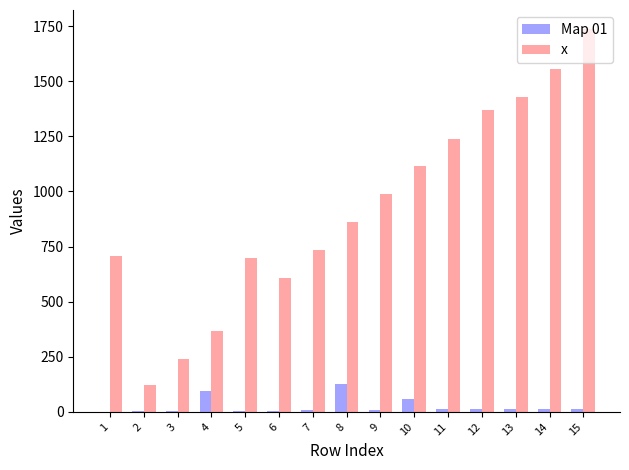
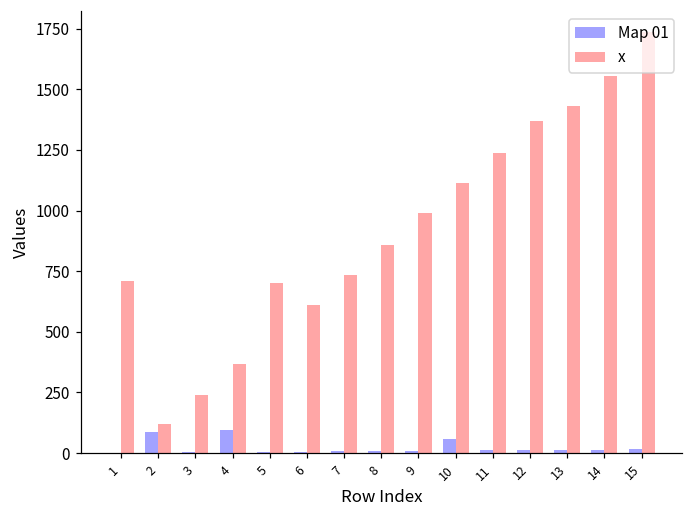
  {
    "Map 01": {
-     "2": 0,
+     "2": 90,
      "4": 100,
-     "8": 130,
+     "8": 10,
      "10": 60,
      "12": 10,
      "13": 10,
      "14": 10,
      "15": 20
    },
    "x": {
      "1": 710,
      "2": 120,
      "3": 240,
      "4": 370,
      "5": 700,
      "6": 610,
      "7": 740,
      "8": 860,
      "9": 990,
      "10": 1120,
      "11": 1240,
      "12": 1370,
      "13": 1430,
      "14": 1560
    }
  }
